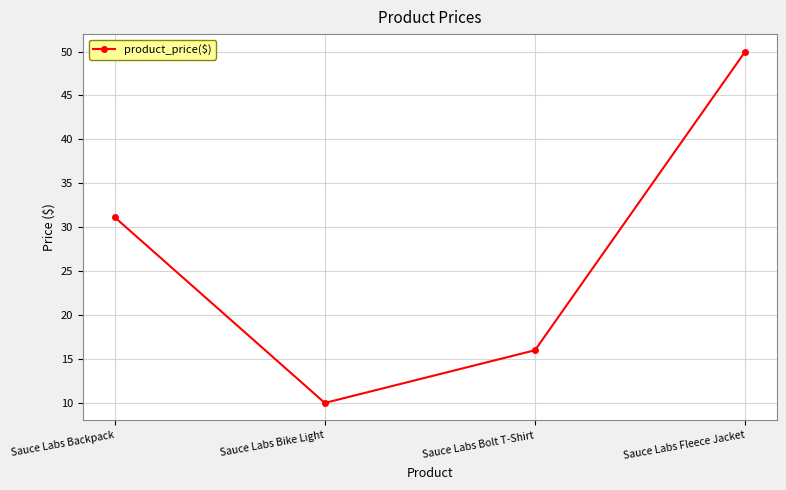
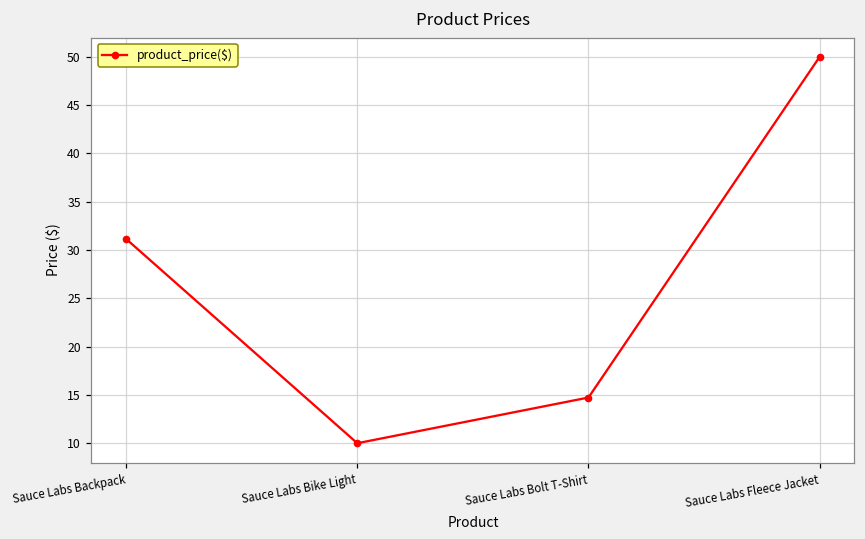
  {
    "Sauce Labs Backpack": 31,
    "Sauce Labs Bike Light": 10,
-   "Sauce Labs Bolt T-Shirt": 16,
+   "Sauce Labs Bolt T-Shirt": 15,
    "Sauce Labs Fleece Jacket": 50
  }
